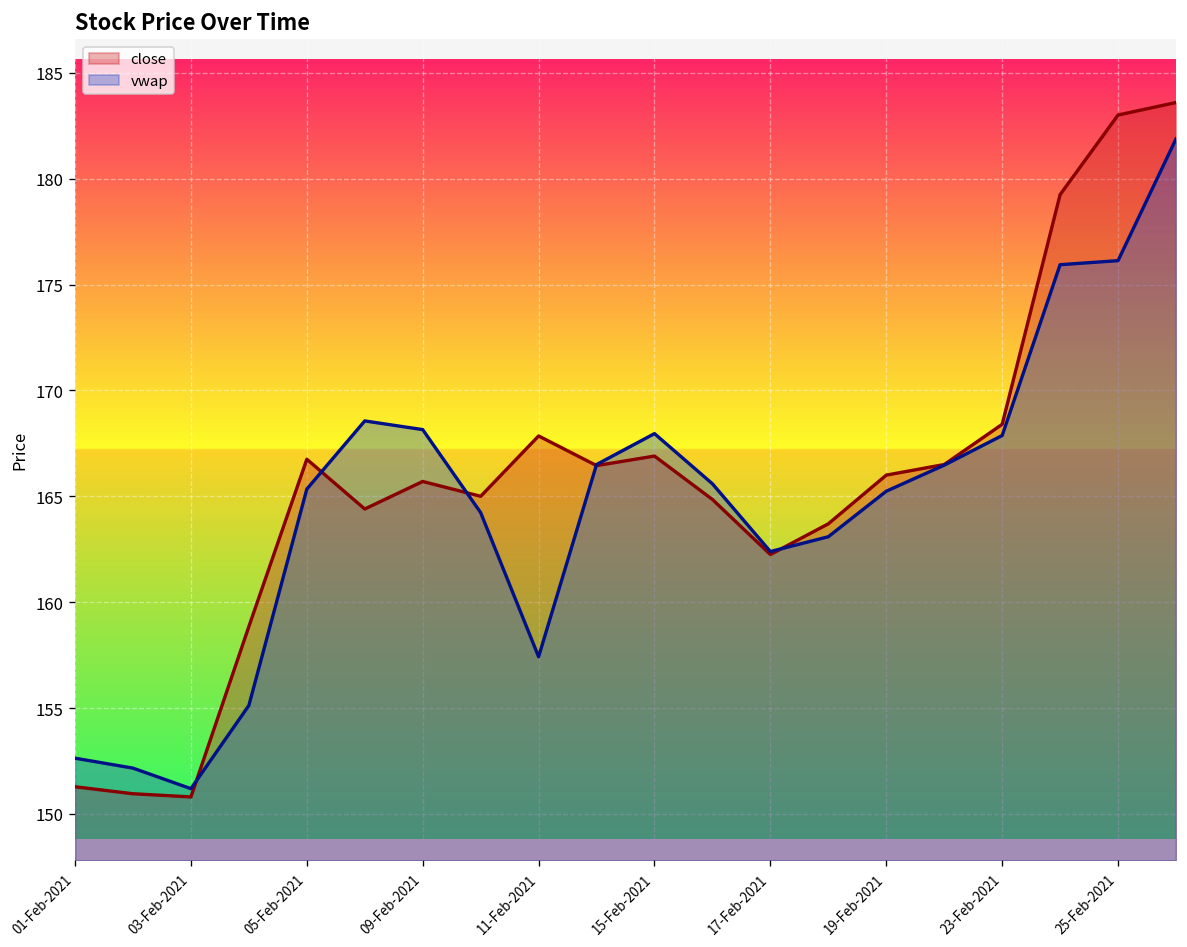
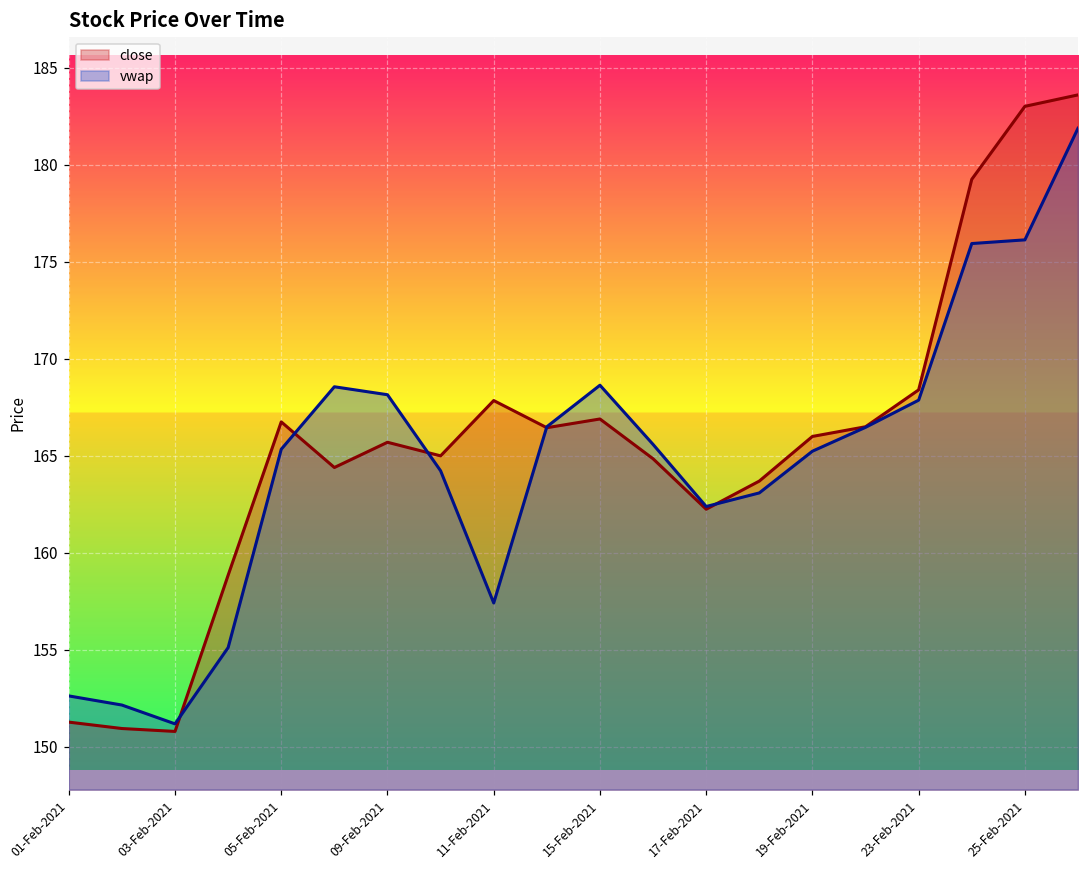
  {
    "close": {
      "01-Feb-2021": 151.3,
      "03-Feb-2021": 150.8,
      "05-Feb-2021": 166.8,
      "09-Feb-2021": 165.7,
      "11-Feb-2021": 167.9,
      "15-Feb-2021": 166.9,
      "19-Feb-2021": 166.0,
      "23-Feb-2021": 168.4,
      "25-Feb-2021": 183.0
    },
    "vwap": {
      "01-Feb-2021": 152.6,
      "03-Feb-2021": 151.2,
      "05-Feb-2021": 165.3,
      "09-Feb-2021": 168.2,
      "11-Feb-2021": 157.4,
-     "15-Feb-2021": 168.0,
+     "15-Feb-2021": 168.6,
      "19-Feb-2021": 165.2,
      "23-Feb-2021": 167.9,
      "25-Feb-2021": 176.1
    }
  }
